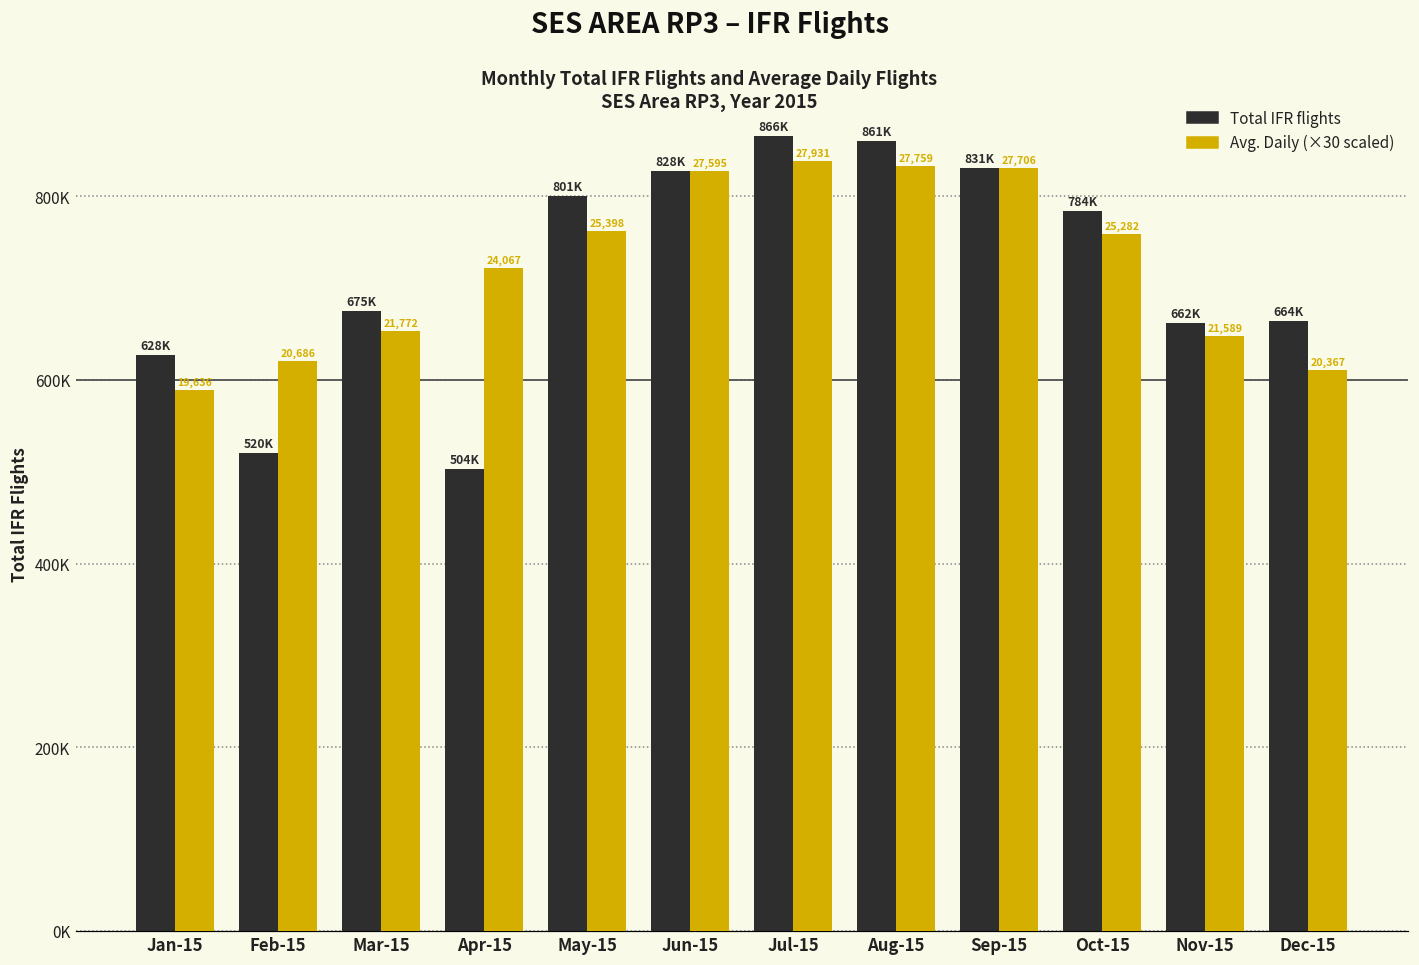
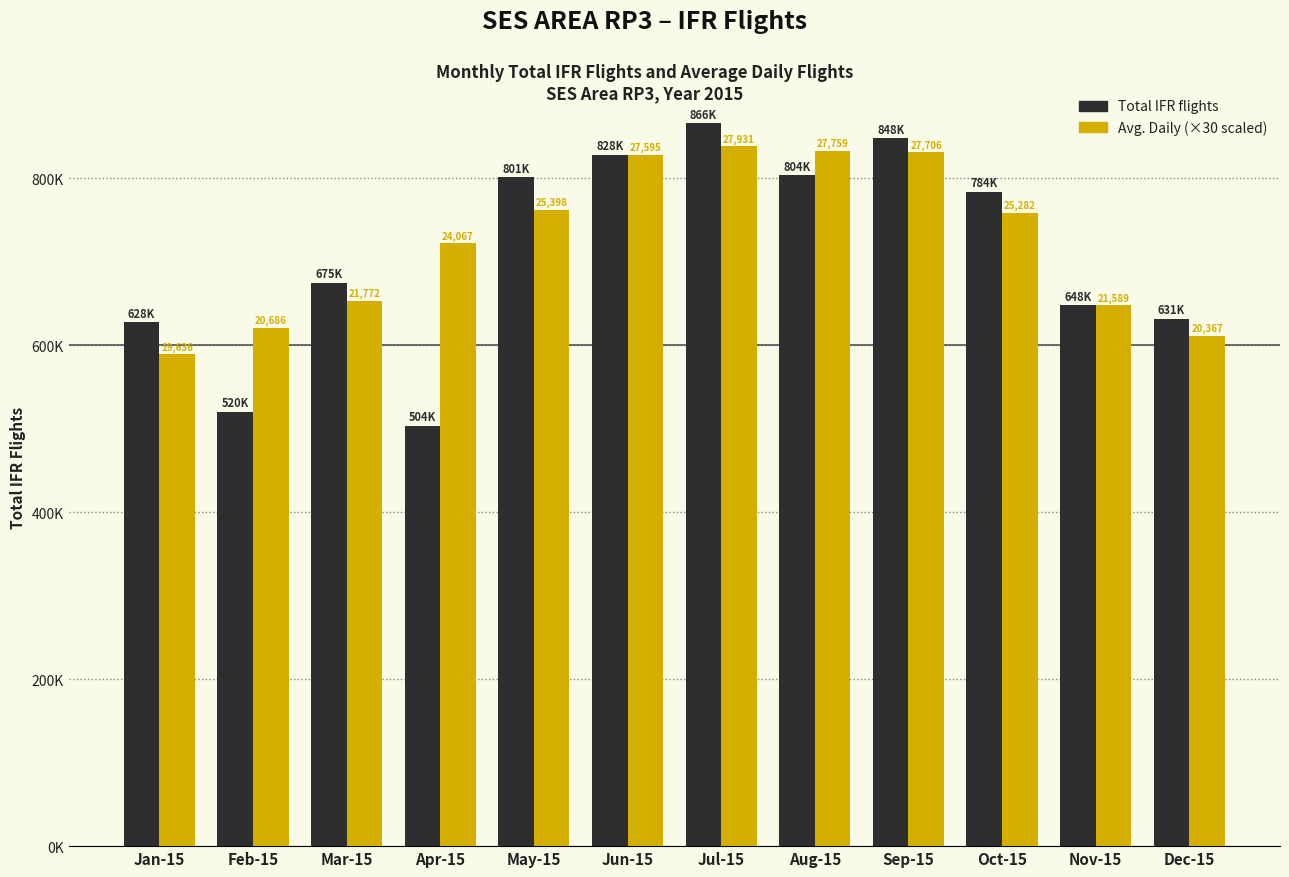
  {
    "Total IFR flights": {
      "Jan-15": "628K",
      "Feb-15": "520K",
      "Mar-15": "675K",
      "Apr-15": "504K",
      "May-15": "801K",
      "Jun-15": "828K",
      "Jul-15": "866K",
-     "Aug-15": "861K",
-     "Sep-15": "831K",
+     "Aug-15": "804K",
+     "Sep-15": "848K",
      "Oct-15": "784K",
-     "Nov-15": "662K",
-     "Dec-15": "664K"
+     "Nov-15": "648K",
+     "Dec-15": "631K"
    }
  }
